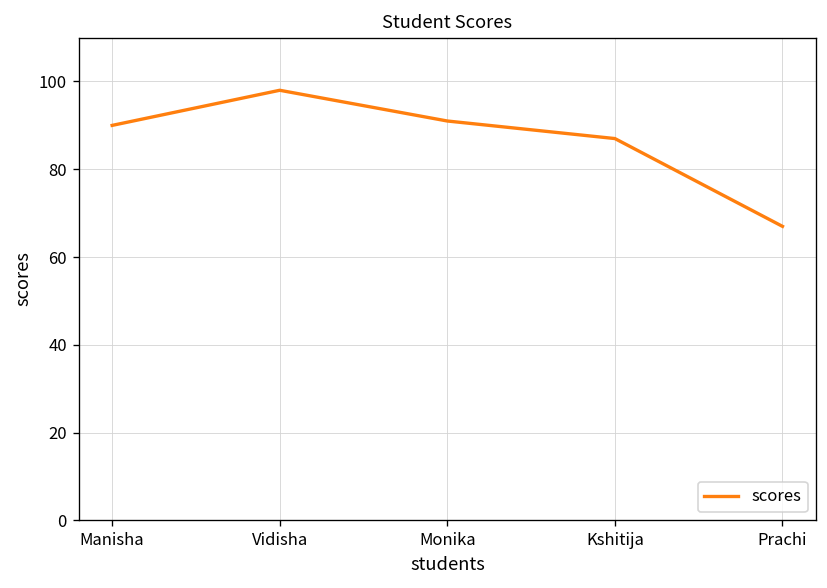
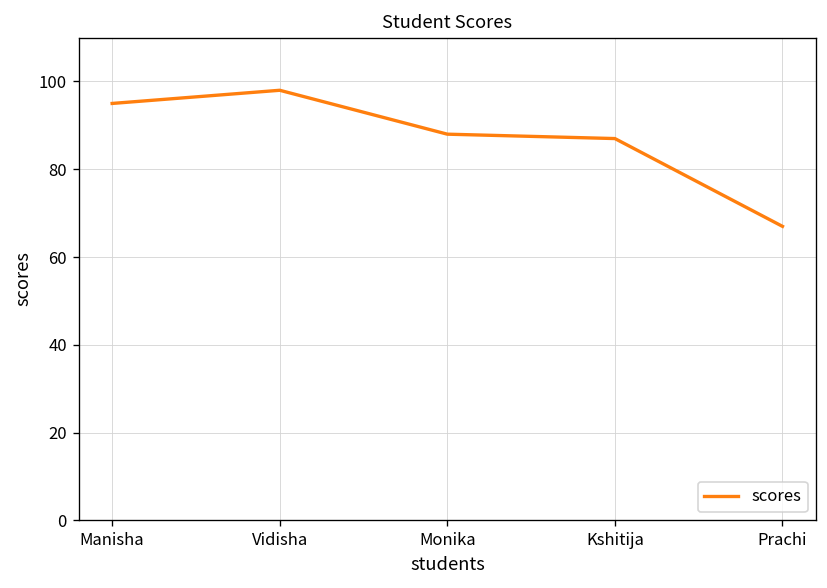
  {
-   "Manisha": 90,
+   "Manisha": 95,
    "Vidisha": 98,
-   "Monika": 91,
+   "Monika": 88,
    "Kshitija": 87,
    "Prachi": 67
  }
